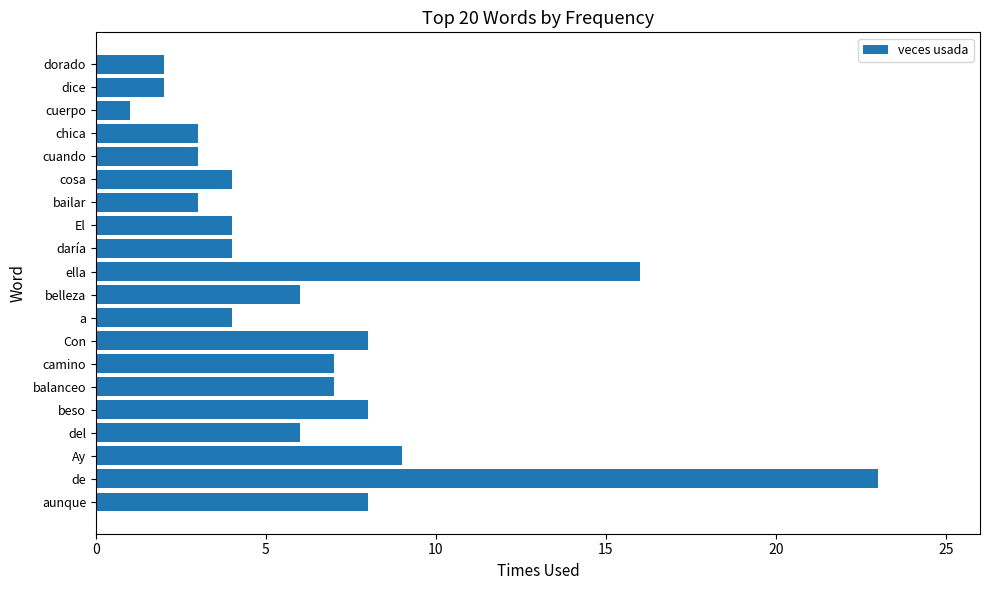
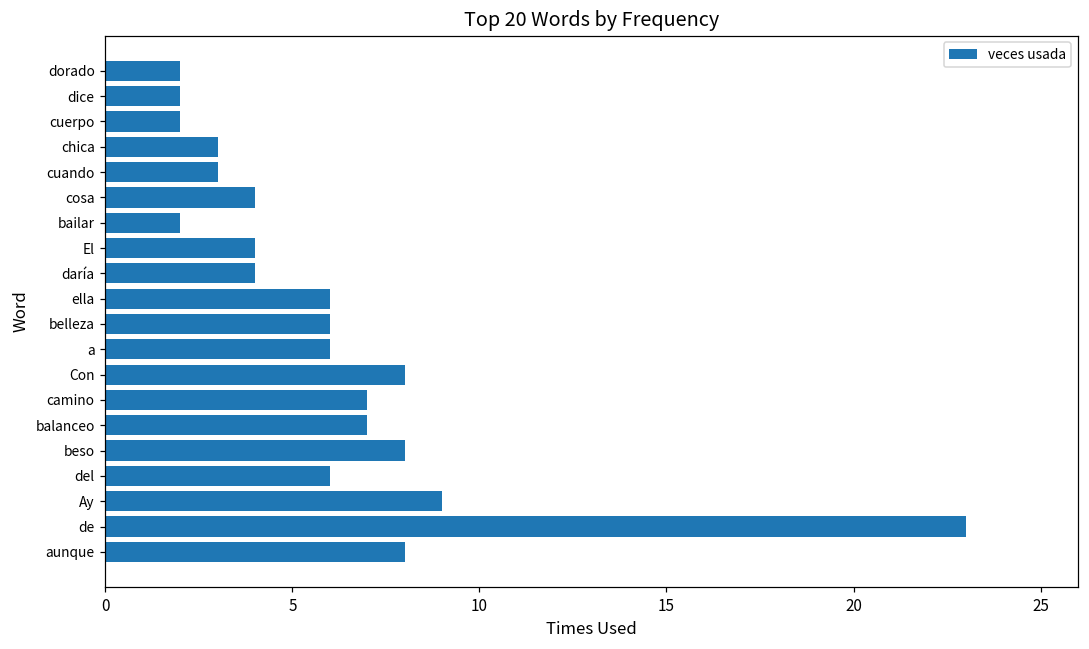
  {
    "dorado": 2,
    "dice": 2,
-   "cuerpo": 1,
+   "cuerpo": 2,
    "chica": 3,
    "cuando": 3,
    "cosa": 4,
-   "bailar": 3,
+   "bailar": 2,
    "El": 4,
    "daría": 4,
-   "ella": 16,
+   "ella": 6,
    "belleza": 6,
-   "a": 4,
+   "a": 6,
    "Con": 8,
    "camino": 7,
    "balanceo": 7,
    "beso": 8,
    "del": 6,
    "Ay": 9,
    "de": 23,
    "aunque": 8
  }
